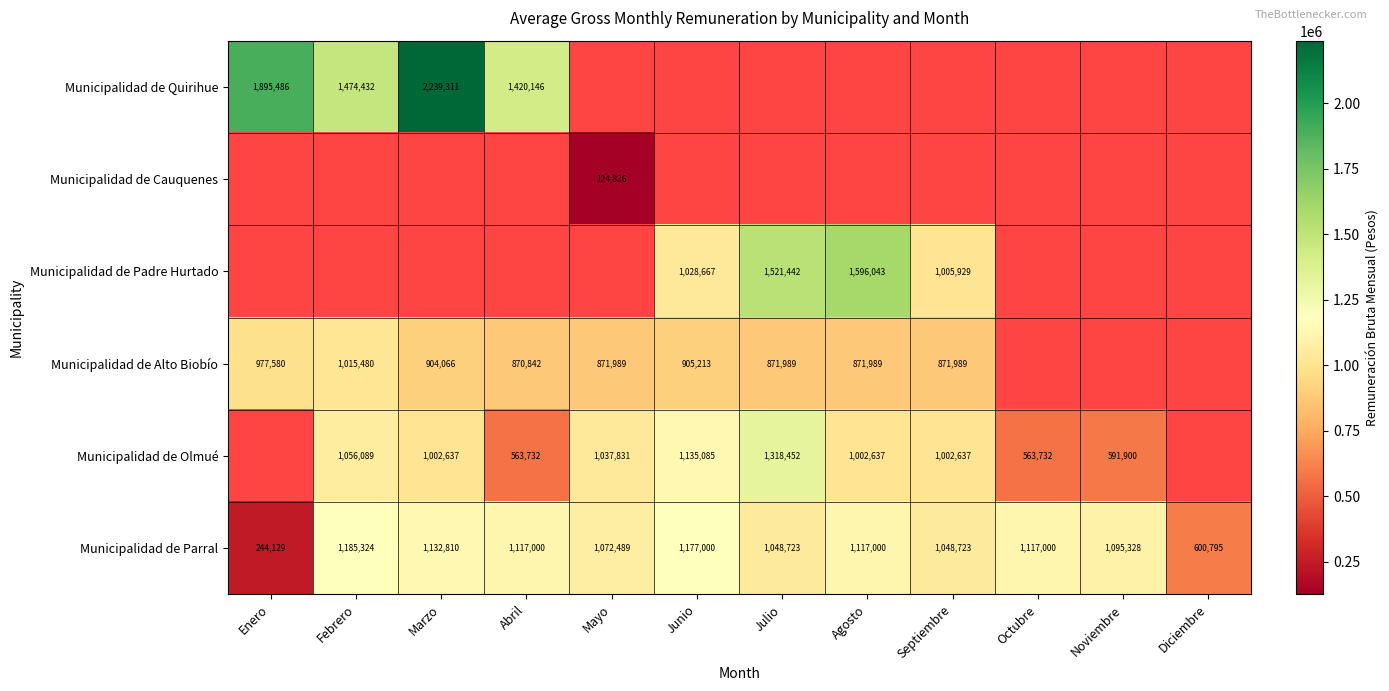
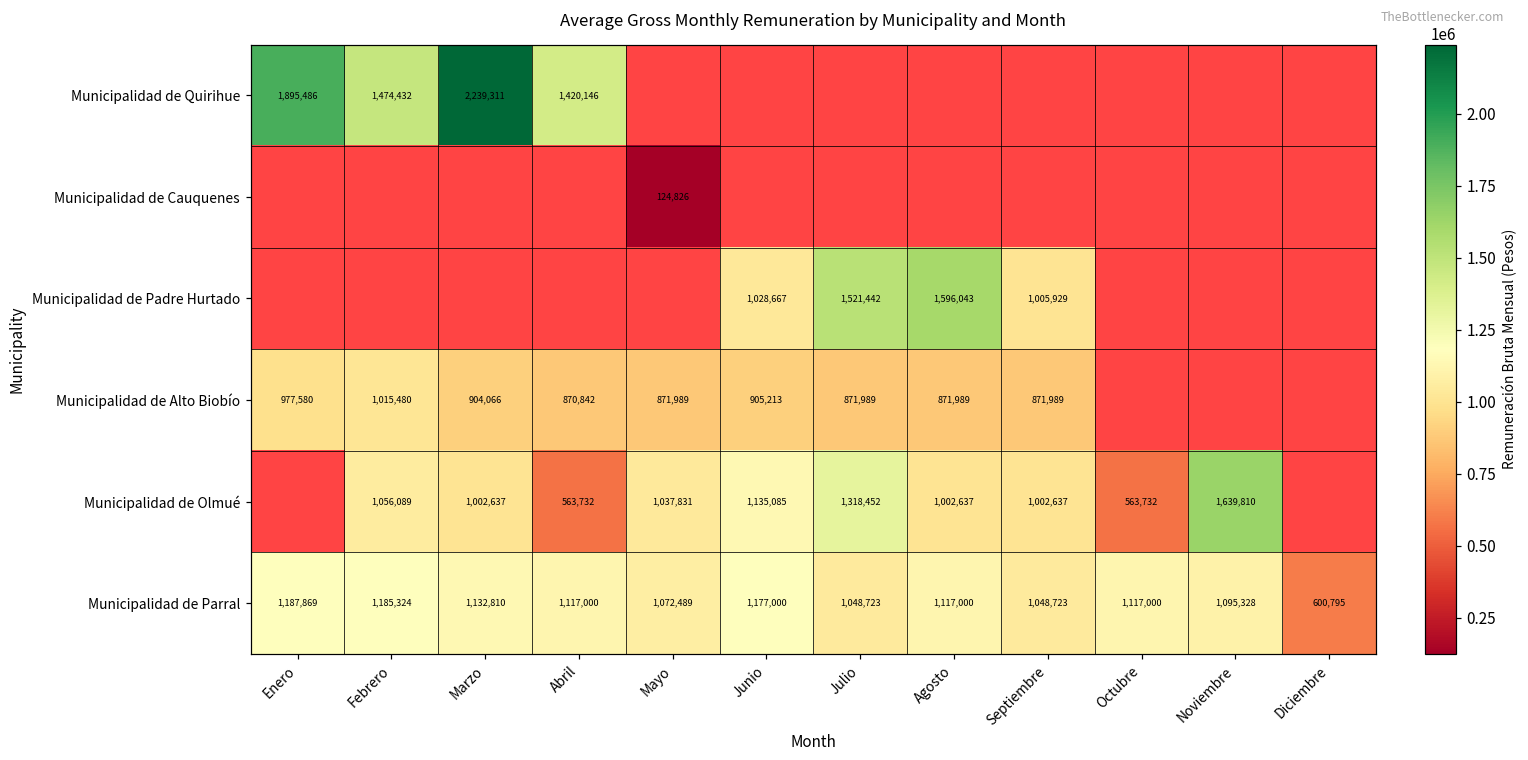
  {
    "Municipalidad de Quirihue": {
      "Enero": "1,895,486",
      "Febrero": "1,474,432",
      "Marzo": "2,239,311",
      "Abril": "1,420,146"
    },
    "Municipalidad de Cauquenes": {
      "Mayo": "124,826"
    },
    "Municipalidad de Padre Hurtado": {
      "Junio": "1,028,667",
      "Julio": "1,521,442",
      "Agosto": "1,596,043",
      "Septiembre": "1,005,929"
    },
    "Municipalidad de Alto Biobío": {
      "Enero": "977,580",
      "Febrero": "1,015,480",
      "Marzo": "904,066",
      "Abril": "870,842",
      "Mayo": "871,989",
      "Junio": "905,213",
      "Julio": "871,989",
      "Agosto": "871,989",
      "Septiembre": "871,989"
    },
    "Municipalidad de Olmué": {
      "Febrero": "1,056,089",
      "Marzo": "1,002,637",
      "Abril": "563,732",
      "Mayo": "1,037,831",
      "Junio": "1,135,085",
      "Julio": "1,318,452",
      "Agosto": "1,002,637",
      "Septiembre": "1,002,637",
      "Octubre": "563,732",
-     "Noviembre": "591,900"
+     "Noviembre": "1,639,810"
    },
    "Municipalidad de Parral": {
-     "Enero": "244,129",
+     "Enero": "1,187,869",
      "Febrero": "1,185,324",
      "Marzo": "1,132,810",
      "Abril": "1,117,000",
      "Mayo": "1,072,489",
      "Junio": "1,177,000",
      "Julio": "1,048,723",
      "Agosto": "1,117,000",
      "Septiembre": "1,048,723",
      "Octubre": "1,117,000",
      "Noviembre": "1,095,328",
      "Diciembre": "600,795"
    }
  }
